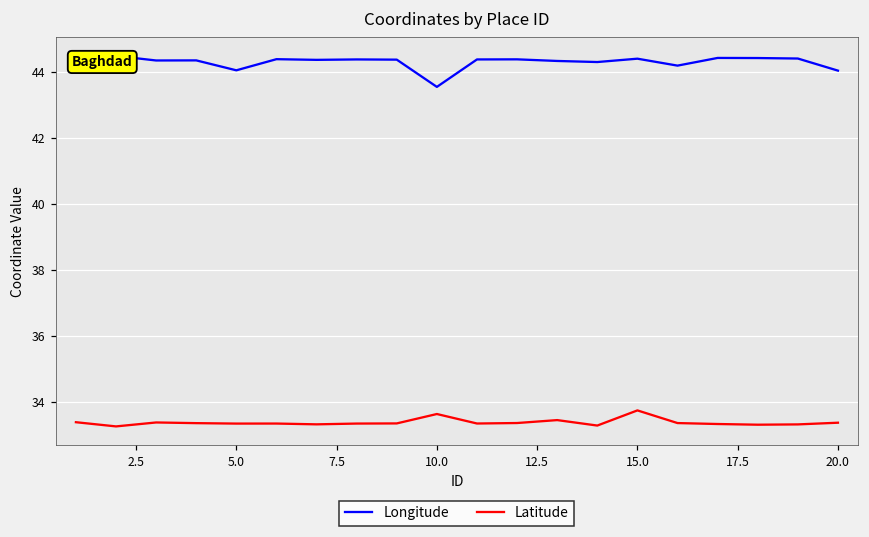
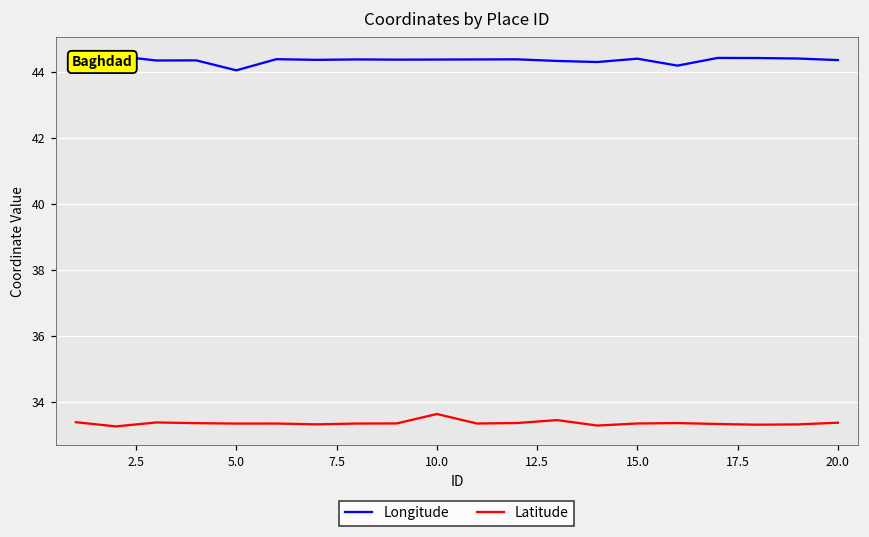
  {
    "Longitude": {
      "5.0": 44.1,
-     "10.0": 43.6,
+     "10.0": 44.4,
      "15.0": 44.4,
-     "20.0": 44.1
+     "20.0": 44.4
    },
    "Latitude": {
      "5.0": 33.3,
      "10.0": 33.6,
-     "15.0": 33.7,
+     "15.0": 33.3,
      "20.0": 33.4
    }
  }
